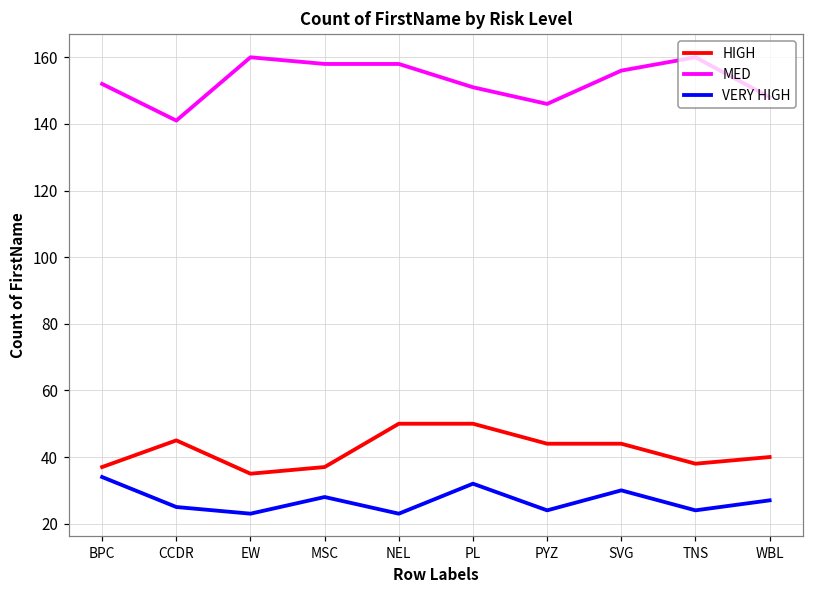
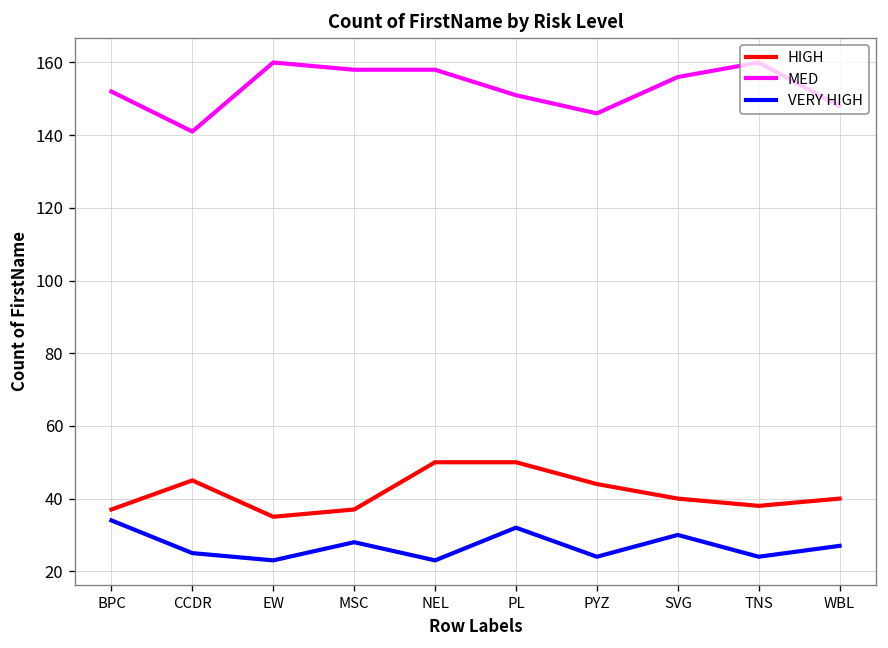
  {
    "HIGH": {
      "BPC": 37,
      "CCDR": 45,
      "EW": 35,
      "MSC": 37,
      "NEL": 50,
      "PL": 50,
      "PYZ": 44,
-     "SVG": 44,
+     "SVG": 40,
      "TNS": 38,
      "WBL": 40
    },
    "MED": {
      "BPC": 152,
      "CCDR": 141,
      "EW": 160,
      "MSC": 158,
      "NEL": 158,
      "PL": 151,
      "PYZ": 146,
      "SVG": 156
    },
    "VERY HIGH": {
      "BPC": 34,
      "CCDR": 25,
      "EW": 23,
      "MSC": 28,
      "NEL": 23,
      "PL": 32,
      "PYZ": 24,
      "SVG": 30,
      "TNS": 24,
      "WBL": 27
    }
  }
